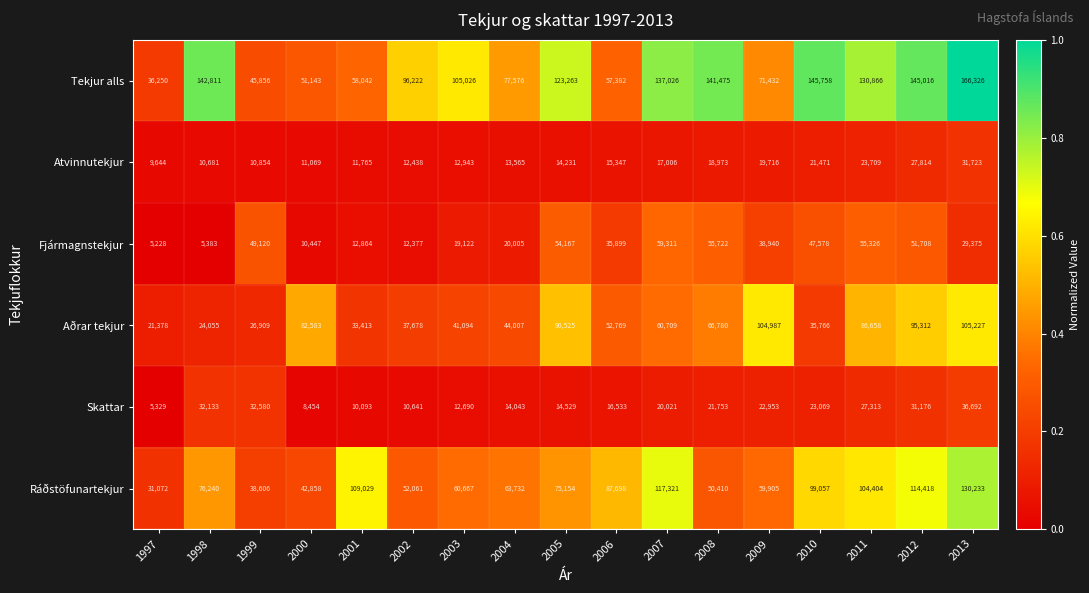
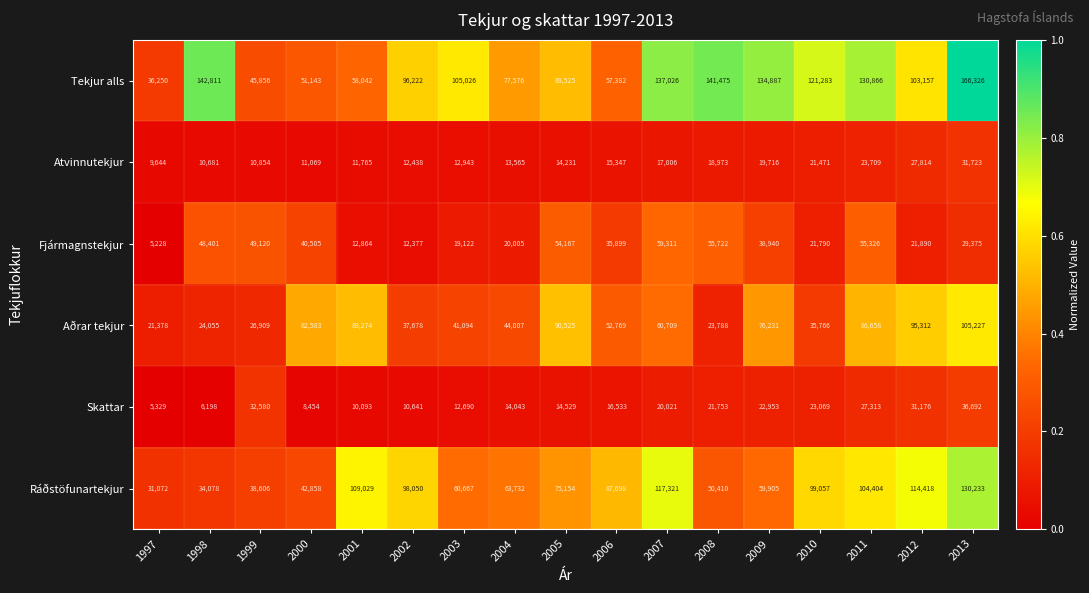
  {
    "Tekjur alls": {
      "1997": "36,250",
      "1998": "142,811",
      "1999": "45,856",
      "2000": "51,143",
      "2001": "58,042",
      "2002": "96,222",
      "2003": "105,026",
      "2004": "77,576",
-     "2005": "123,263",
+     "2005": "89,525",
      "2006": "57,382",
      "2007": "137,026",
      "2008": "141,475",
-     "2009": "71,432",
-     "2010": "145,758",
+     "2009": "134,887",
+     "2010": "121,283",
      "2011": "130,866",
-     "2012": "145,016",
+     "2012": "103,157",
      "2013": "166,326"
    },
    "Atvinnutekjur": {
      "1997": "9,644",
      "1998": "10,681",
      "1999": "10,854",
      "2000": "11,069",
      "2001": "11,765",
      "2002": "12,438",
      "2003": "12,943",
      "2004": "13,565",
      "2005": "14,231",
      "2006": "15,347",
      "2007": "17,006",
      "2008": "18,973",
      "2009": "19,716",
      "2010": "21,471",
      "2011": "23,709",
      "2012": "27,814",
      "2013": "31,723"
    },
    "Fjármagnstekjur": {
      "1997": "5,228",
-     "1998": "5,383",
+     "1998": "48,401",
      "1999": "49,120",
-     "2000": "10,447",
+     "2000": "40,505",
      "2001": "12,864",
      "2002": "12,377",
      "2003": "19,122",
      "2004": "20,005",
      "2005": "54,167",
      "2006": "35,899",
      "2007": "59,311",
      "2008": "55,722",
      "2009": "38,940",
-     "2010": "47,578",
+     "2010": "21,790",
      "2011": "55,326",
-     "2012": "51,708",
+     "2012": "21,890",
      "2013": "29,375"
    },
    "Aðrar tekjur": {
      "1997": "21,378",
      "1998": "24,055",
      "1999": "26,909",
      "2000": "82,583",
-     "2001": "33,413",
+     "2001": "89,274",
      "2002": "37,678",
      "2003": "41,094",
      "2004": "44,007",
      "2005": "90,525",
      "2006": "52,769",
      "2007": "60,709",
-     "2008": "66,780",
-     "2009": "104,987",
+     "2008": "23,788",
+     "2009": "76,231",
      "2010": "35,766",
      "2011": "86,658",
      "2012": "95,312",
      "2013": "105,227"
    },
    "Skattar": {
      "1997": "5,329",
-     "1998": "32,133",
+     "1998": "6,198",
      "1999": "32,580",
      "2000": "8,454",
      "2001": "10,093",
      "2002": "10,641",
      "2003": "12,690",
      "2004": "14,043",
      "2005": "14,529",
      "2006": "16,533",
      "2007": "20,021",
      "2008": "21,753",
      "2009": "22,953",
      "2010": "23,069",
      "2011": "27,313",
      "2012": "31,176",
      "2013": "36,692"
    },
    "Ráðstöfunartekjur": {
      "1997": "31,072",
-     "1998": "76,240",
+     "1998": "34,078",
      "1999": "38,606",
      "2000": "42,858",
      "2001": "109,029",
-     "2002": "52,061",
+     "2002": "98,050",
      "2003": "60,667",
      "2004": "63,732",
      "2005": "75,154",
      "2006": "87,698",
      "2007": "117,321",
      "2008": "50,410",
      "2009": "59,905",
      "2010": "99,057",
      "2011": "104,404",
      "2012": "114,418",
      "2013": "130,233"
    }
  }
